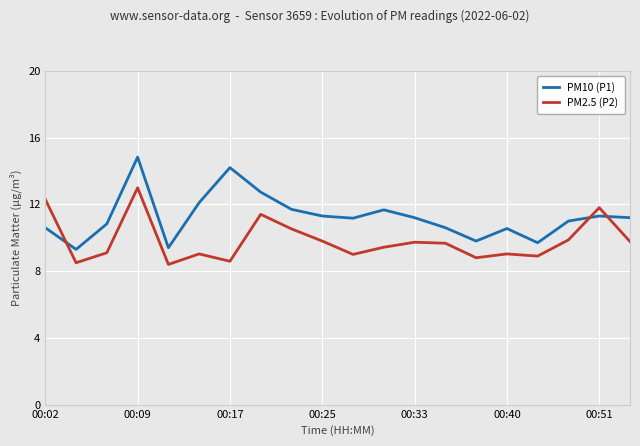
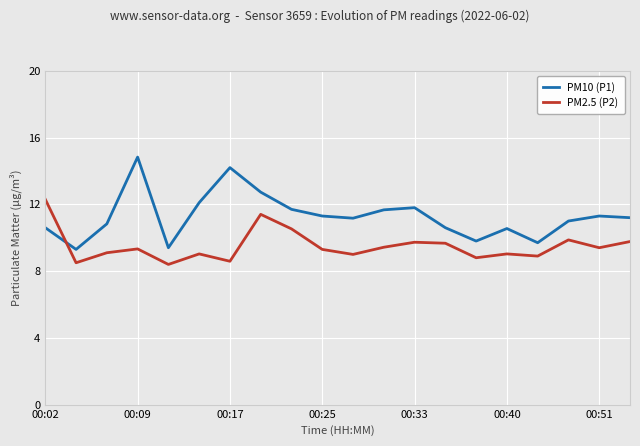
  {
    "PM10 (P1)": {
      "00:02": 10.6,
      "00:09": 14.8,
      "00:17": 14.2,
      "00:25": 11.3,
-     "00:33": 11.2,
+     "00:33": 11.8,
      "00:40": 10.6,
      "00:51": 11.3
    },
    "PM2.5 (P2)": {
      "00:02": 12.3,
-     "00:09": 13.0,
+     "00:09": 9.3,
      "00:17": 8.6,
-     "00:25": 9.8,
+     "00:25": 9.3,
      "00:33": 9.7,
      "00:40": 9.0,
-     "00:51": 11.8
+     "00:51": 9.4
    }
  }
